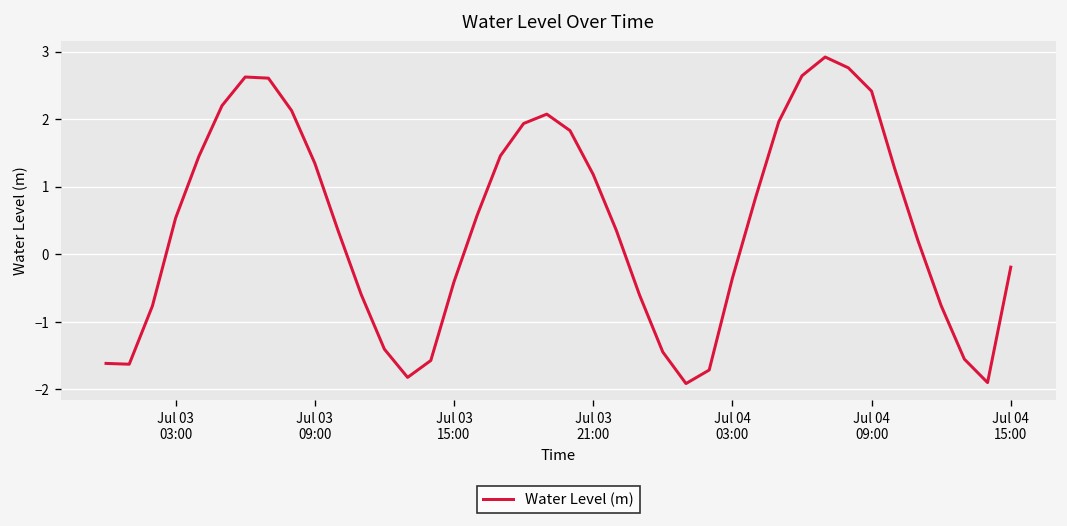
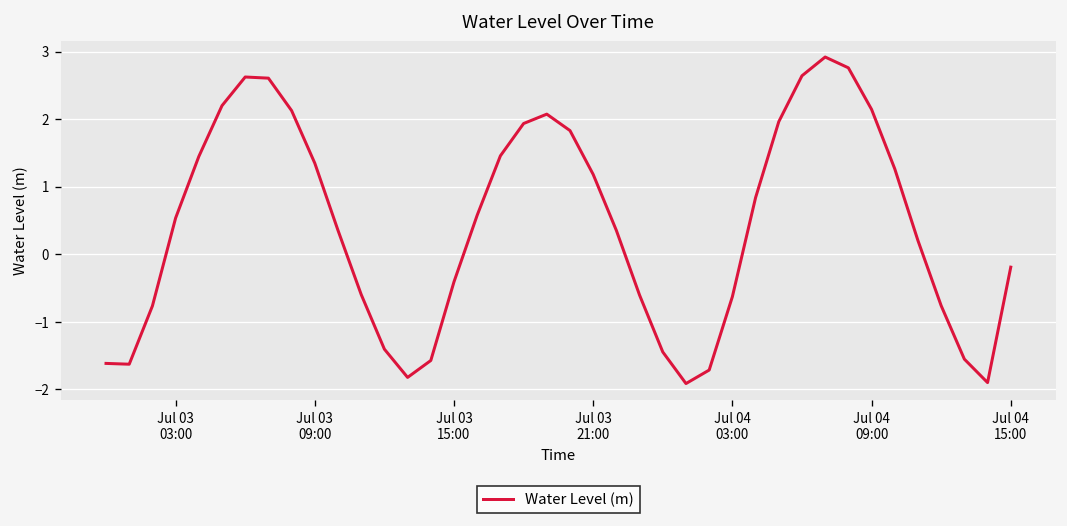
  {
    "Jul 03 03:00": 0.5,
    "Jul 03 09:00": 1.3,
    "Jul 03 15:00": -0.4,
    "Jul 03 21:00": 1.2,
-   "Jul 04 03:00": -0.4,
-   "Jul 04 09:00": 2.4,
+   "Jul 04 03:00": -0.6,
+   "Jul 04 09:00": 2.1,
    "Jul 04 15:00": -0.2
  }
